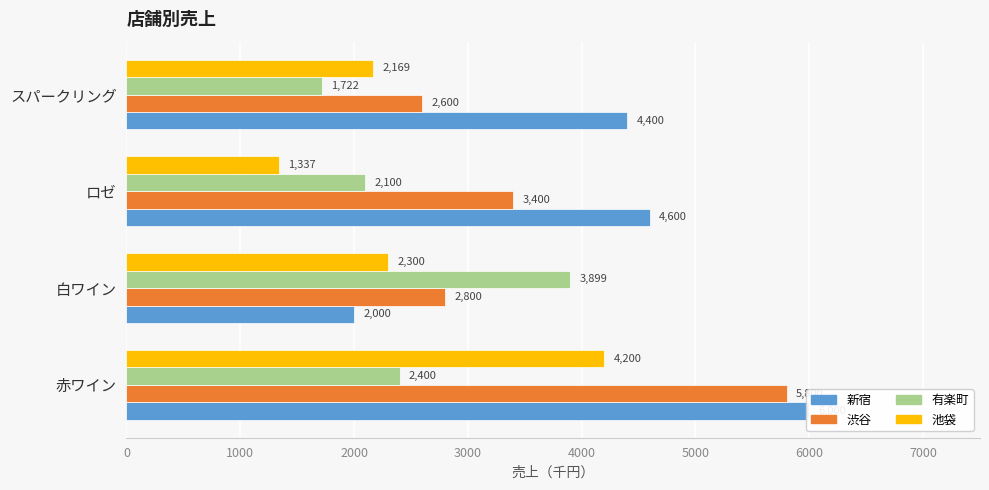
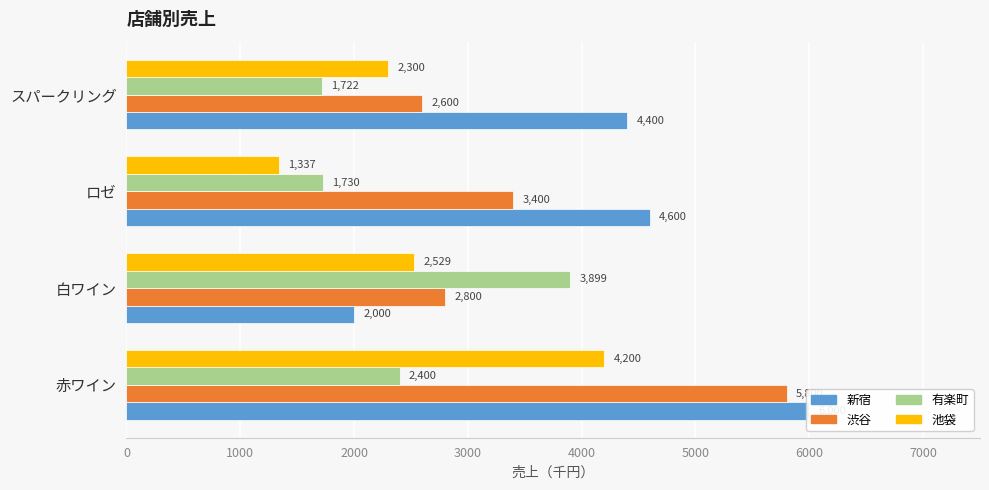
  {
    "新宿": {
      "スパークリング": "4,400",
      "ロゼ": "4,600",
      "白ワイン": "2,000"
    },
    "渋谷": {
      "スパークリング": "2,600",
      "ロゼ": "3,400",
      "白ワイン": "2,800"
    },
    "有楽町": {
      "スパークリング": "1,722",
-     "ロゼ": "2,100",
+     "ロゼ": "1,730",
      "白ワイン": "3,899",
      "赤ワイン": "2,400"
    },
    "池袋": {
-     "スパークリング": "2,169",
+     "スパークリング": "2,300",
      "ロゼ": "1,337",
-     "白ワイン": "2,300",
+     "白ワイン": "2,529",
      "赤ワイン": "4,200"
    }
  }
